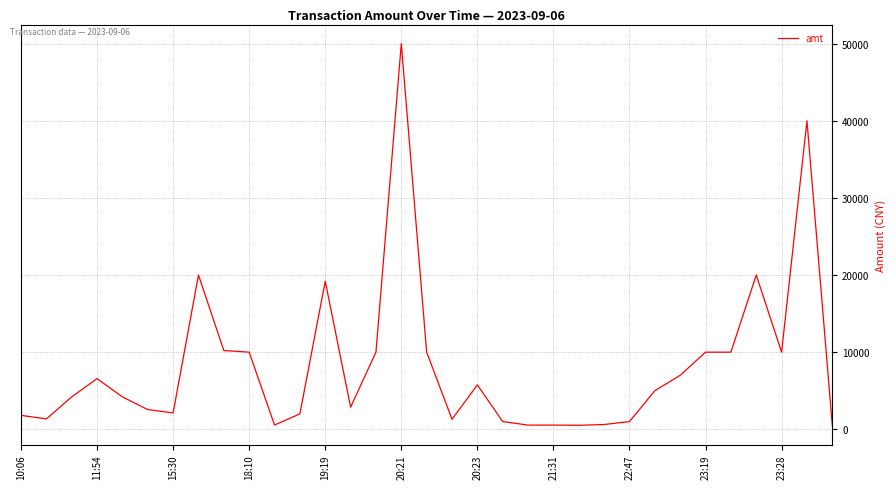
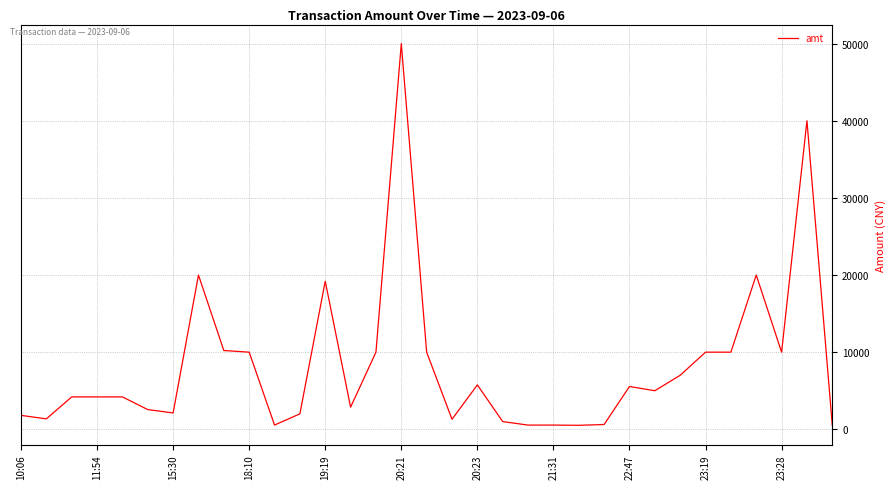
  {
    "10:06": 2000,
-   "11:54": 7000,
+   "11:54": 4000,
    "15:30": 2000,
    "19:19": 19000,
    "20:23": 6000,
    "21:31": 1000,
-   "22:47": 1000
+   "22:47": 6000
  }
